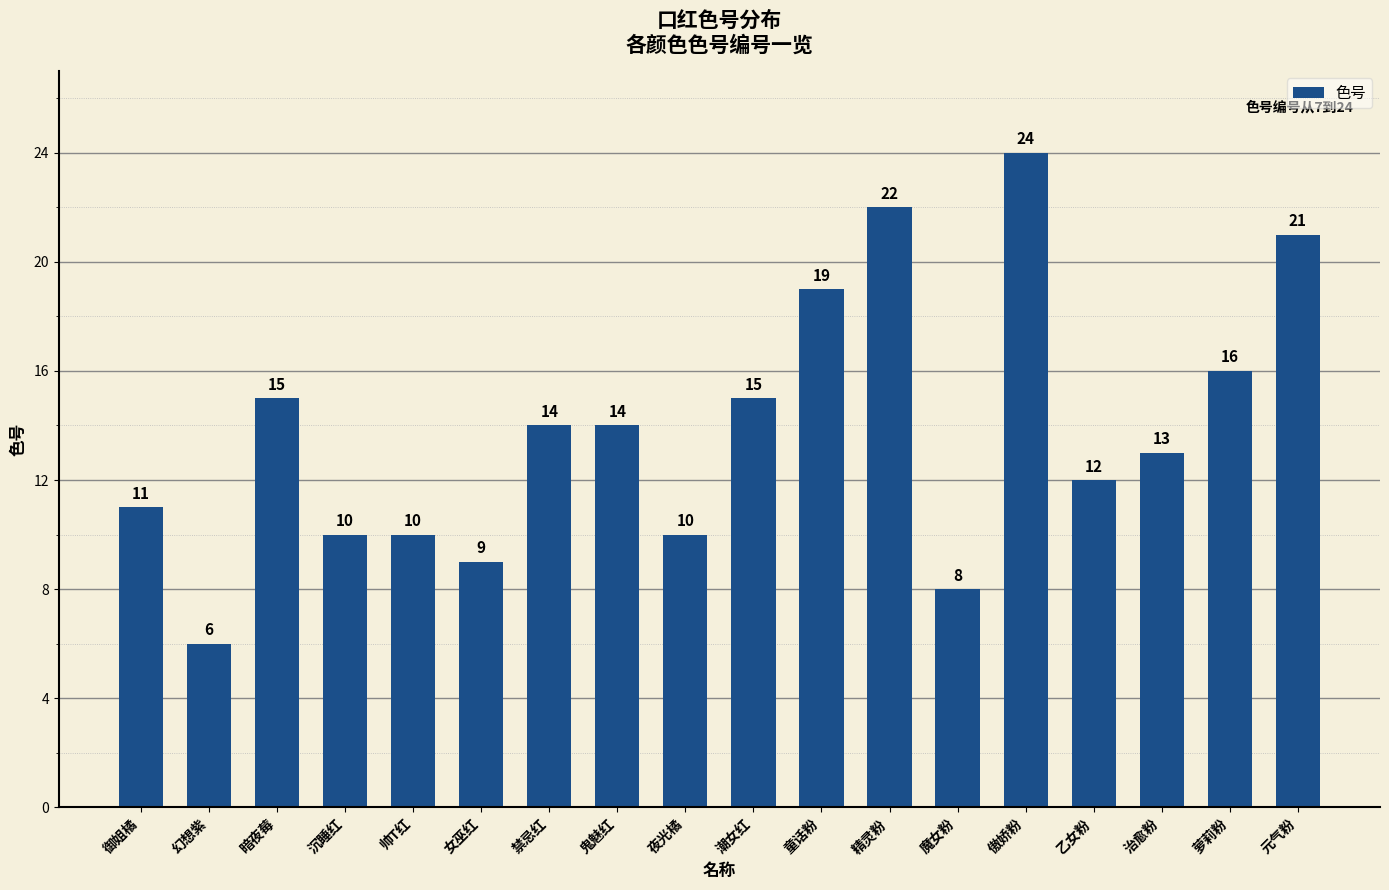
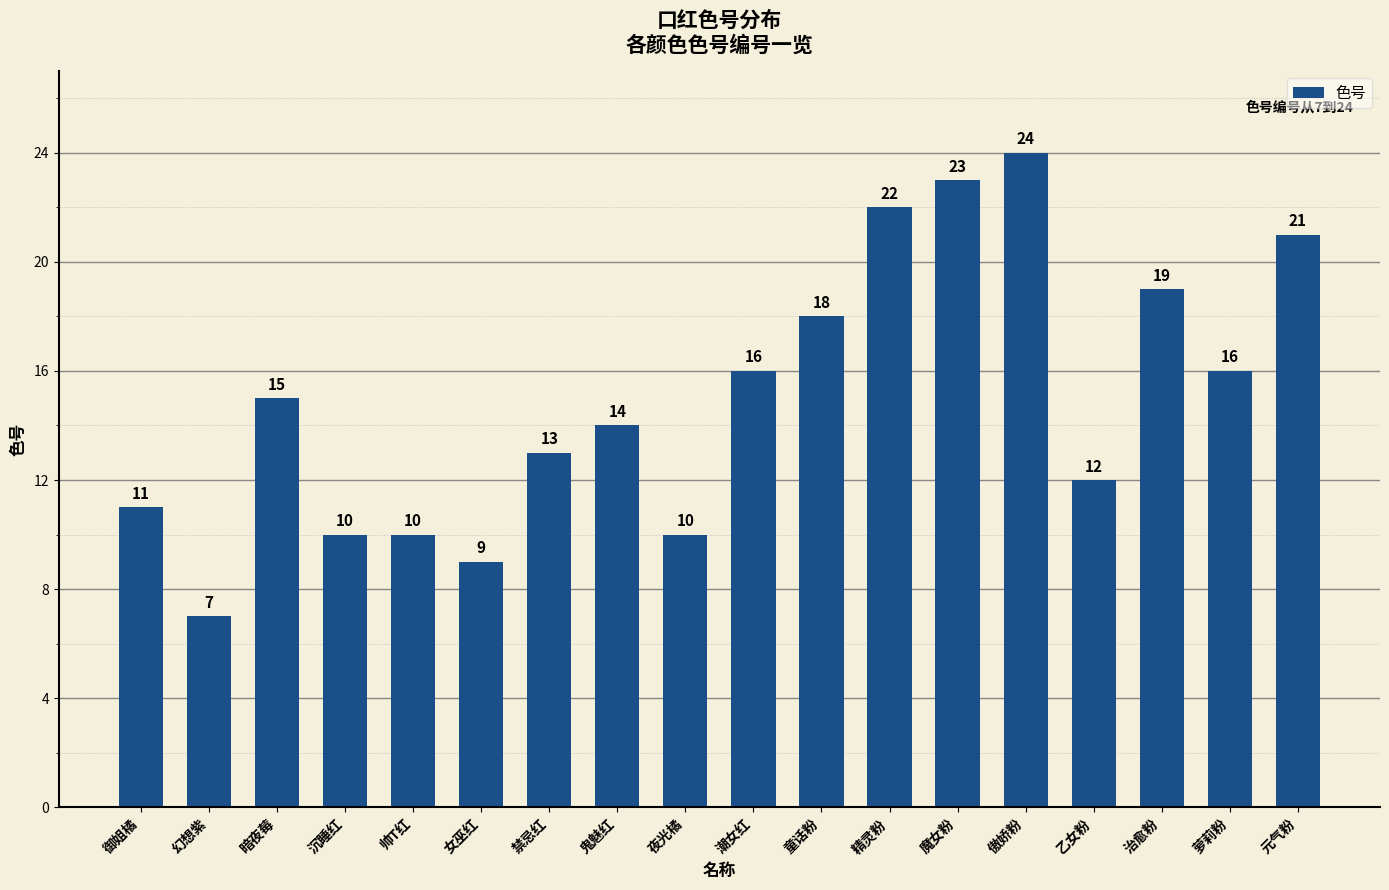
  {
    "御姐橘": 11,
-   "幻想紫": 6,
+   "幻想紫": 7,
    "暗夜莓": 15,
    "沉睡红": 10,
    "帅T红": 10,
    "女巫红": 9,
-   "禁忌红": 14,
+   "禁忌红": 13,
    "鬼魅红": 14,
    "夜光橘": 10,
-   "潮女红": 15,
-   "童话粉": 19,
+   "潮女红": 16,
+   "童话粉": 18,
    "精灵粉": 22,
-   "魔女粉": 8,
+   "魔女粉": 23,
    "傲娇粉": 24,
    "乙女粉": 12,
-   "治愈粉": 13,
+   "治愈粉": 19,
    "萝莉粉": 16,
    "元气粉": 21
  }
